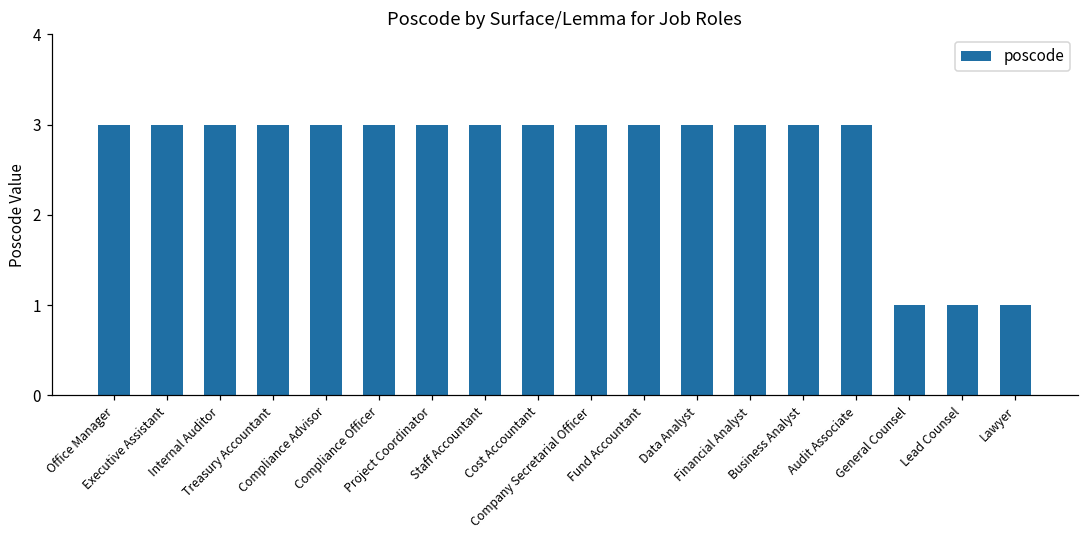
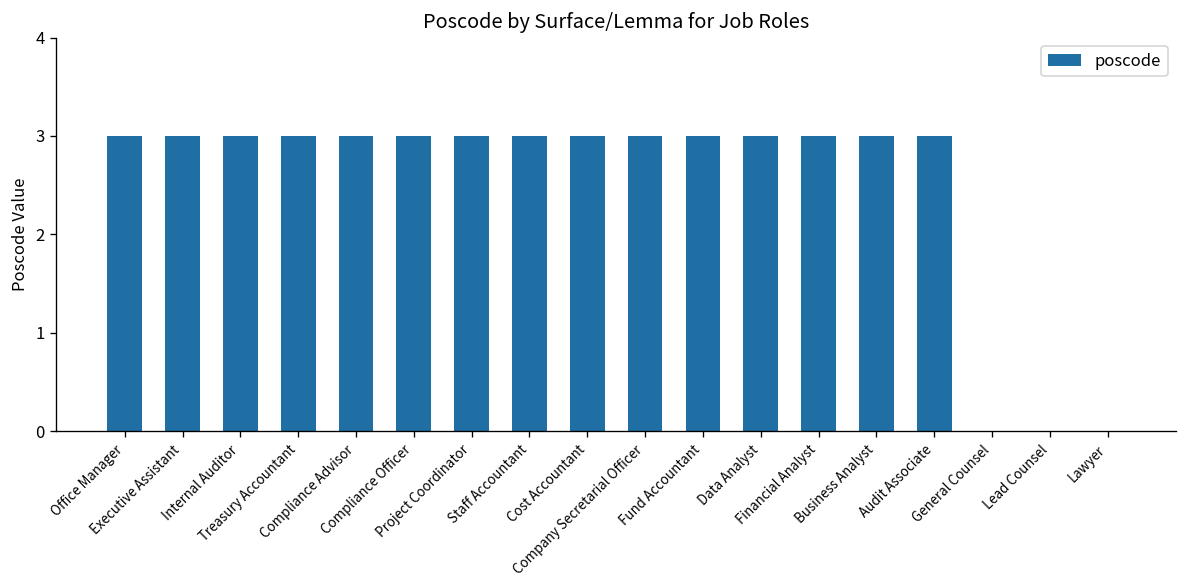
  {
    "Office Manager": 3,
    "Executive Assistant": 3,
    "Internal Auditor": 3,
    "Treasury Accountant": 3,
    "Compliance Advisor": 3,
    "Compliance Officer": 3,
    "Project Coordinator": 3,
    "Staff Accountant": 3,
    "Cost Accountant": 3,
    "Company Secretarial Officer": 3,
    "Fund Accountant": 3,
    "Data Analyst": 3,
    "Financial Analyst": 3,
    "Business Analyst": 3,
    "Audit Associate": 3,
-   "General Counsel": 1,
-   "Lead Counsel": 1,
-   "Lawyer": 1
+   "General Counsel": 0,
+   "Lead Counsel": 0,
+   "Lawyer": 0
  }
